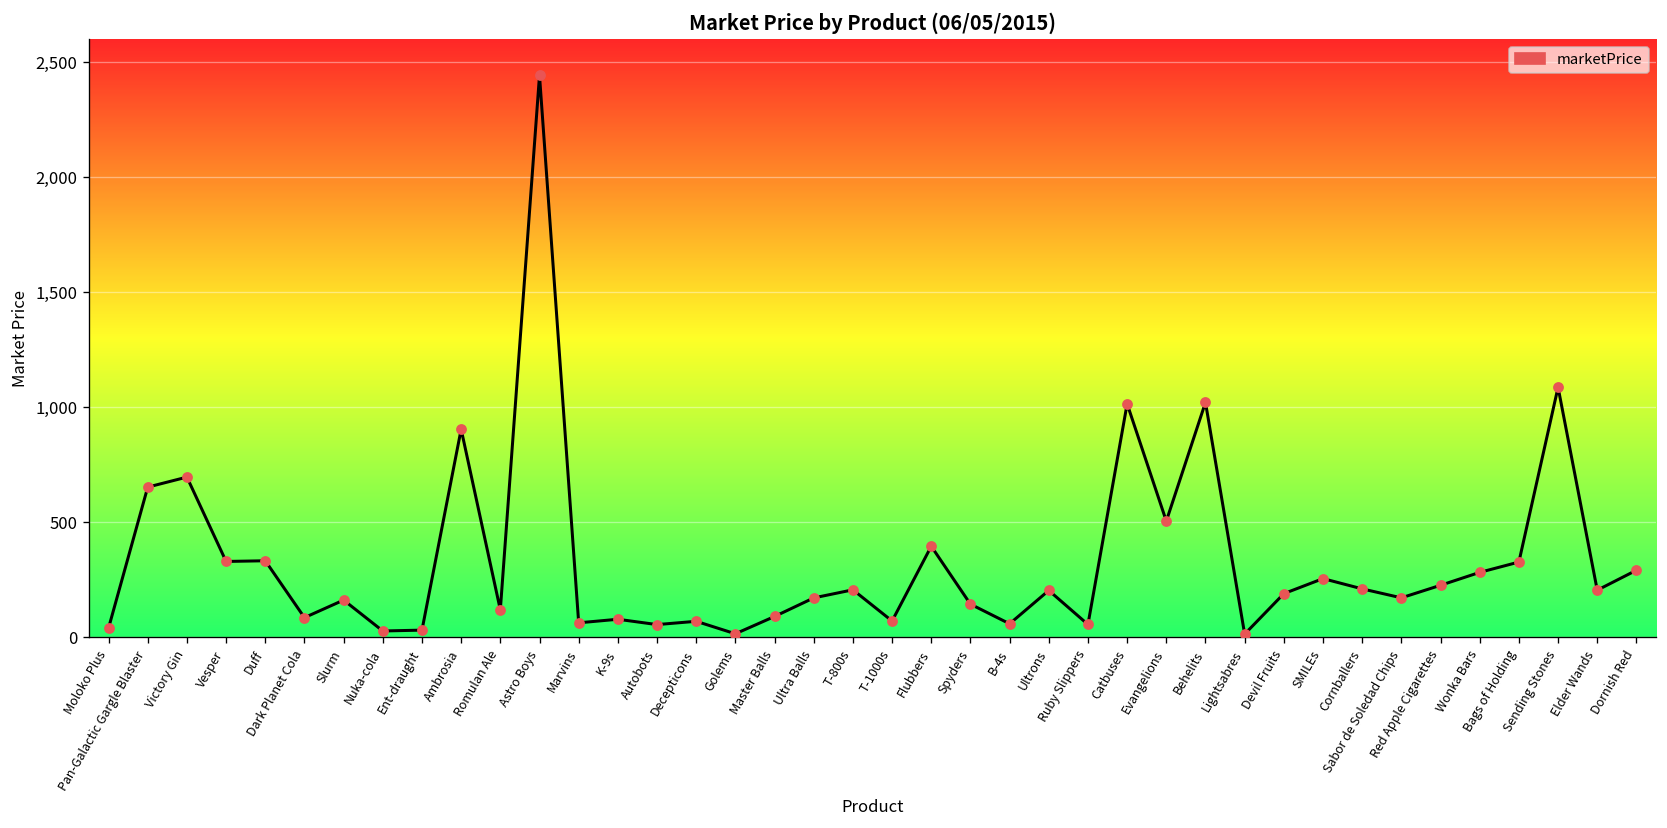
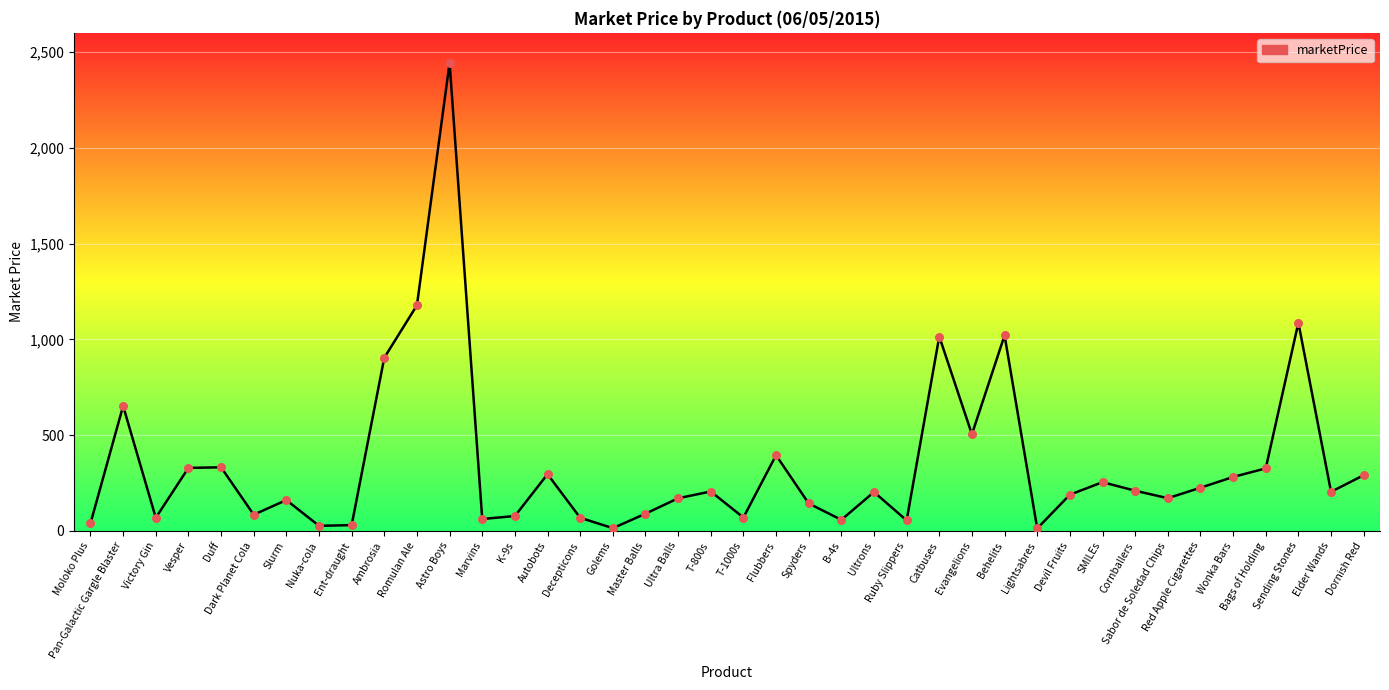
  {
    "Moloko Plus": "40",
    "Pan-Galactic Gargle Blaster": "650",
-   "Victory Gin": "700",
+   "Victory Gin": "70",
    "Vesper": "330",
    "Duff": "330",
    "Dark Planet Cola": "90",
    "Slurm": "160",
    "Nuka-cola": "30",
    "Ent-draught": "30",
    "Ambrosia": "900",
-   "Romulan Ale": "120",
+   "Romulan Ale": "1,180",
    "Astro Boys": "2,440",
    "Marvins": "60",
    "K-9s": "80",
-   "Autobots": "50",
+   "Autobots": "300",
    "Decepticons": "70",
    "Golems": "10",
    "Master Balls": "90",
    "Ultra Balls": "170",
    "T-800s": "210",
    "T-1000s": "70",
    "Flubbers": "400",
    "Spyders": "140",
    "B-4s": "60",
    "Ultrons": "200",
    "Ruby Slippers": "60",
    "Catbuses": "1,010",
    "Evangelions": "500",
    "Behelits": "1,020",
    "Lightsabres": "10",
    "Devil Fruits": "190",
    "SMILEs": "250",
    "Cornballers": "210",
    "Sabor de Soledad Chips": "170",
    "Red Apple Cigarettes": "230",
    "Wonka Bars": "280",
    "Bags of Holding": "330",
    "Sending Stones": "1,090",
    "Elder Wands": "200",
    "Dornish Red": "290"
  }
